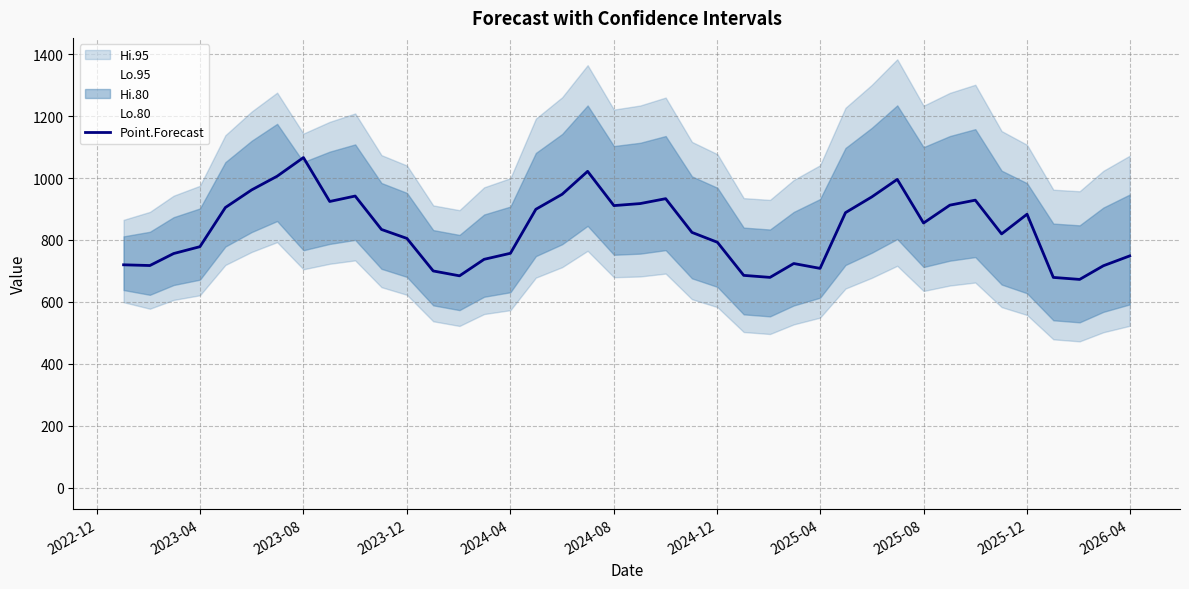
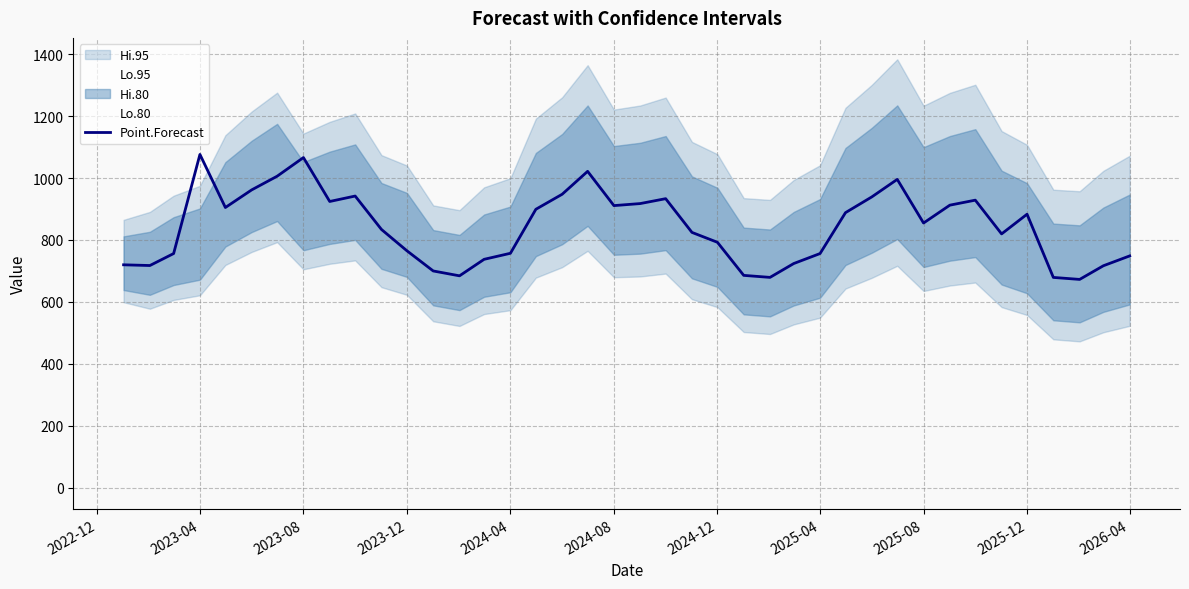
  {
    "Point.Forecast": {
-     "2023-04": 780,
+     "2023-04": 1080,
      "2023-08": 1070,
-     "2023-12": 810,
+     "2023-12": 770,
      "2024-04": 760,
      "2024-08": 910,
      "2024-12": 790,
-     "2025-04": 710,
+     "2025-04": 760,
      "2025-08": 850,
      "2025-12": 880,
      "2026-04": 750
    }
  }
